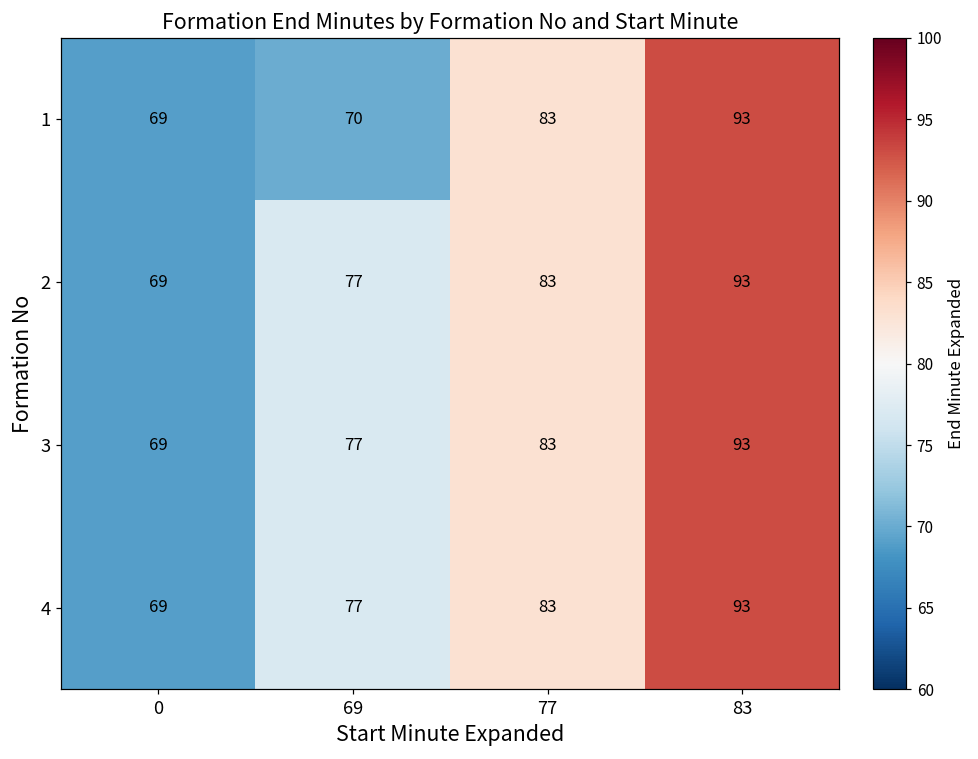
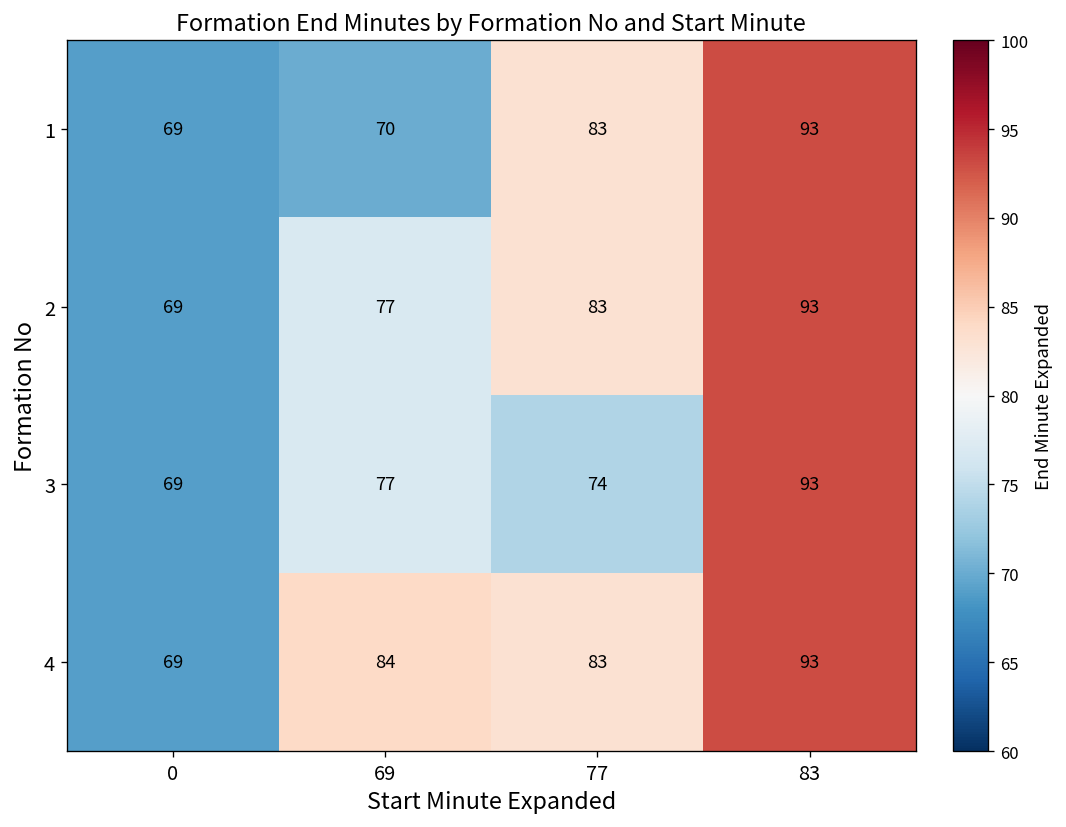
  {
    "1": {
      "0": 69,
      "69": 70,
      "77": 83,
      "83": 93
    },
    "2": {
      "0": 69,
      "69": 77,
      "77": 83,
      "83": 93
    },
    "3": {
      "0": 69,
      "69": 77,
-     "77": 83,
+     "77": 74,
      "83": 93
    },
    "4": {
      "0": 69,
-     "69": 77,
+     "69": 84,
      "77": 83,
      "83": 93
    }
  }
